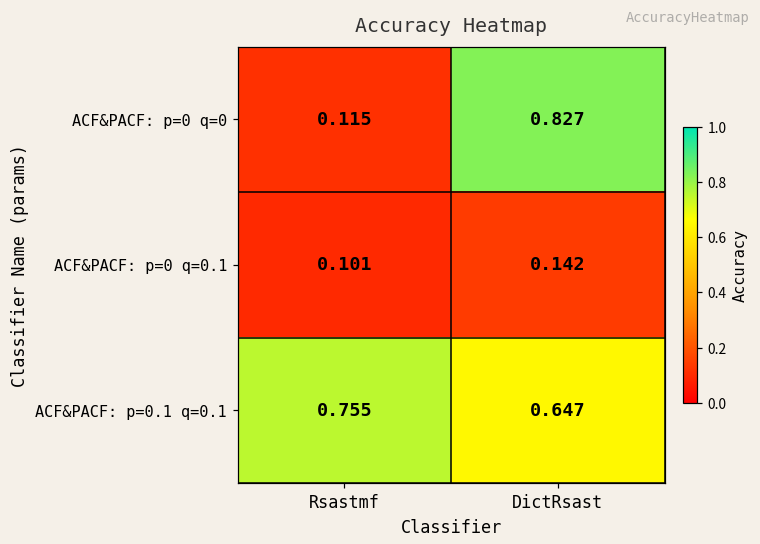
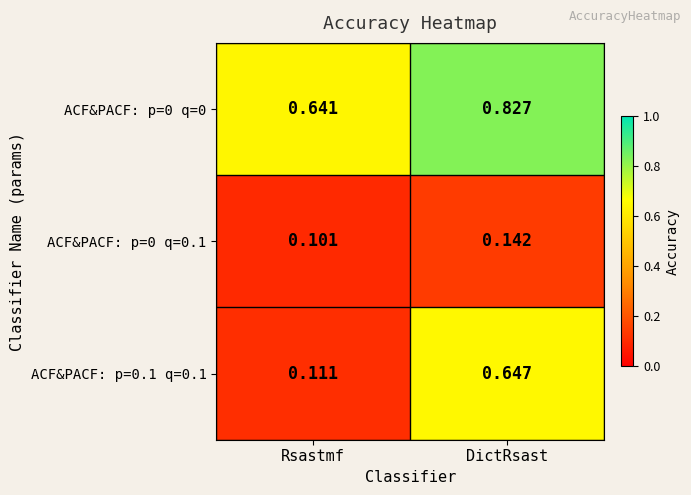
  {
    "ACF&PACF: p=0 q=0": {
-     "Rsastmf": 0.115,
+     "Rsastmf": 0.641,
      "DictRsast": 0.827
    },
    "ACF&PACF: p=0 q=0.1": {
      "Rsastmf": 0.101,
      "DictRsast": 0.142
    },
    "ACF&PACF: p=0.1 q=0.1": {
-     "Rsastmf": 0.755,
+     "Rsastmf": 0.111,
      "DictRsast": 0.647
    }
  }
